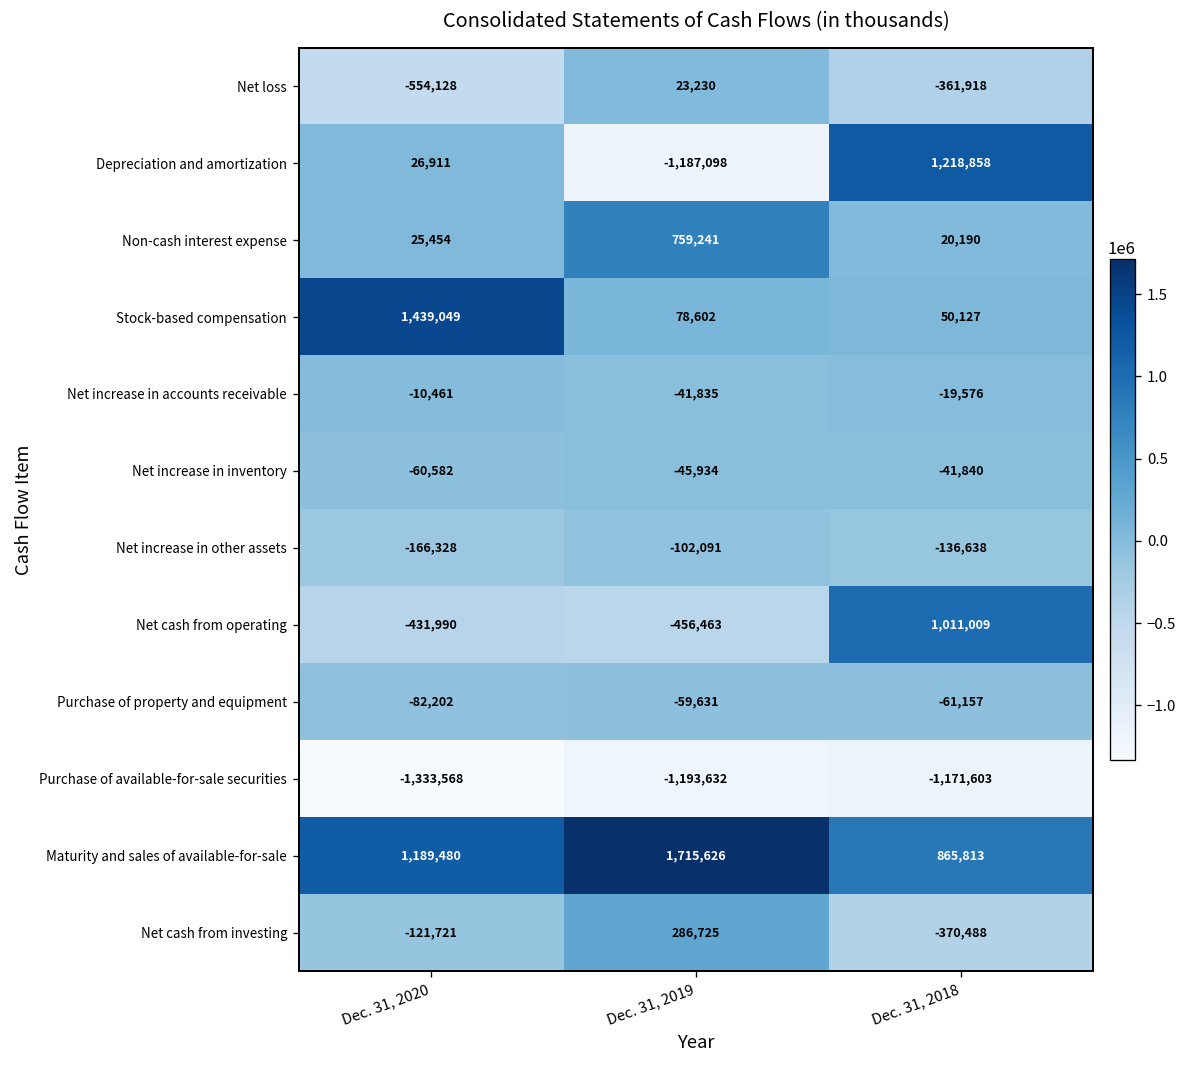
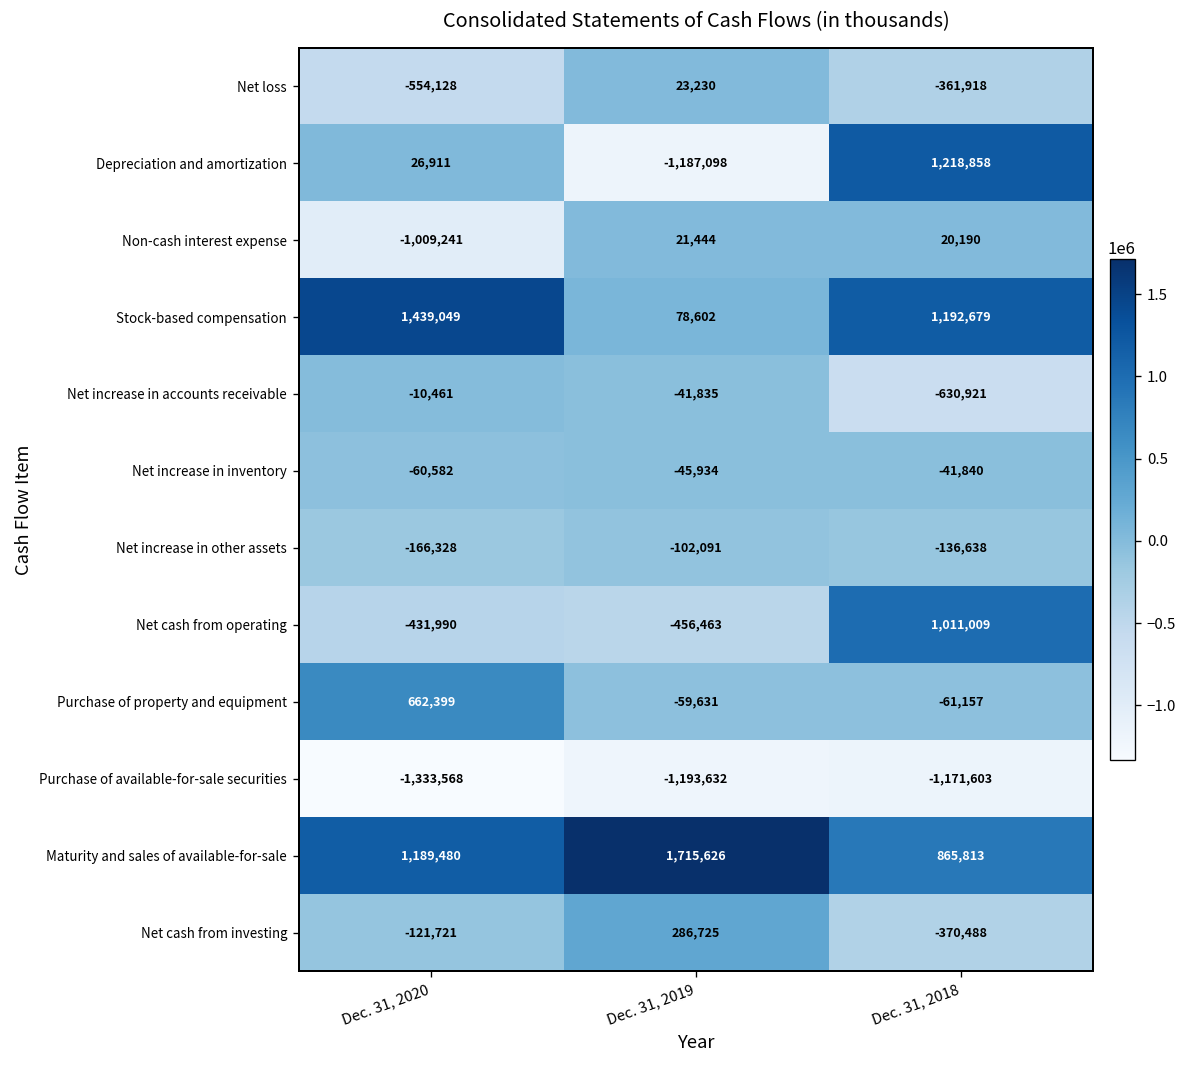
  {
    "Net loss": {
      "Dec. 31, 2020": "-554,128",
      "Dec. 31, 2019": "23,230",
      "Dec. 31, 2018": "-361,918"
    },
    "Depreciation and amortization": {
      "Dec. 31, 2020": "26,911",
      "Dec. 31, 2019": "-1,187,098",
      "Dec. 31, 2018": "1,218,858"
    },
    "Non-cash interest expense": {
-     "Dec. 31, 2020": "25,454",
-     "Dec. 31, 2019": "759,241",
+     "Dec. 31, 2020": "-1,009,241",
+     "Dec. 31, 2019": "21,444",
      "Dec. 31, 2018": "20,190"
    },
    "Stock-based compensation": {
      "Dec. 31, 2020": "1,439,049",
      "Dec. 31, 2019": "78,602",
-     "Dec. 31, 2018": "50,127"
+     "Dec. 31, 2018": "1,192,679"
    },
    "Net increase in accounts receivable": {
      "Dec. 31, 2020": "-10,461",
      "Dec. 31, 2019": "-41,835",
-     "Dec. 31, 2018": "-19,576"
+     "Dec. 31, 2018": "-630,921"
    },
    "Net increase in inventory": {
      "Dec. 31, 2020": "-60,582",
      "Dec. 31, 2019": "-45,934",
      "Dec. 31, 2018": "-41,840"
    },
    "Net increase in other assets": {
      "Dec. 31, 2020": "-166,328",
      "Dec. 31, 2019": "-102,091",
      "Dec. 31, 2018": "-136,638"
    },
    "Net cash from operating": {
      "Dec. 31, 2020": "-431,990",
      "Dec. 31, 2019": "-456,463",
      "Dec. 31, 2018": "1,011,009"
    },
    "Purchase of property and equipment": {
-     "Dec. 31, 2020": "-82,202",
+     "Dec. 31, 2020": "662,399",
      "Dec. 31, 2019": "-59,631",
      "Dec. 31, 2018": "-61,157"
    },
    "Purchase of available-for-sale securities": {
      "Dec. 31, 2020": "-1,333,568",
      "Dec. 31, 2019": "-1,193,632",
      "Dec. 31, 2018": "-1,171,603"
    },
    "Maturity and sales of available-for-sale": {
      "Dec. 31, 2020": "1,189,480",
      "Dec. 31, 2019": "1,715,626",
      "Dec. 31, 2018": "865,813"
    },
    "Net cash from investing": {
      "Dec. 31, 2020": "-121,721",
      "Dec. 31, 2019": "286,725",
      "Dec. 31, 2018": "-370,488"
    }
  }
